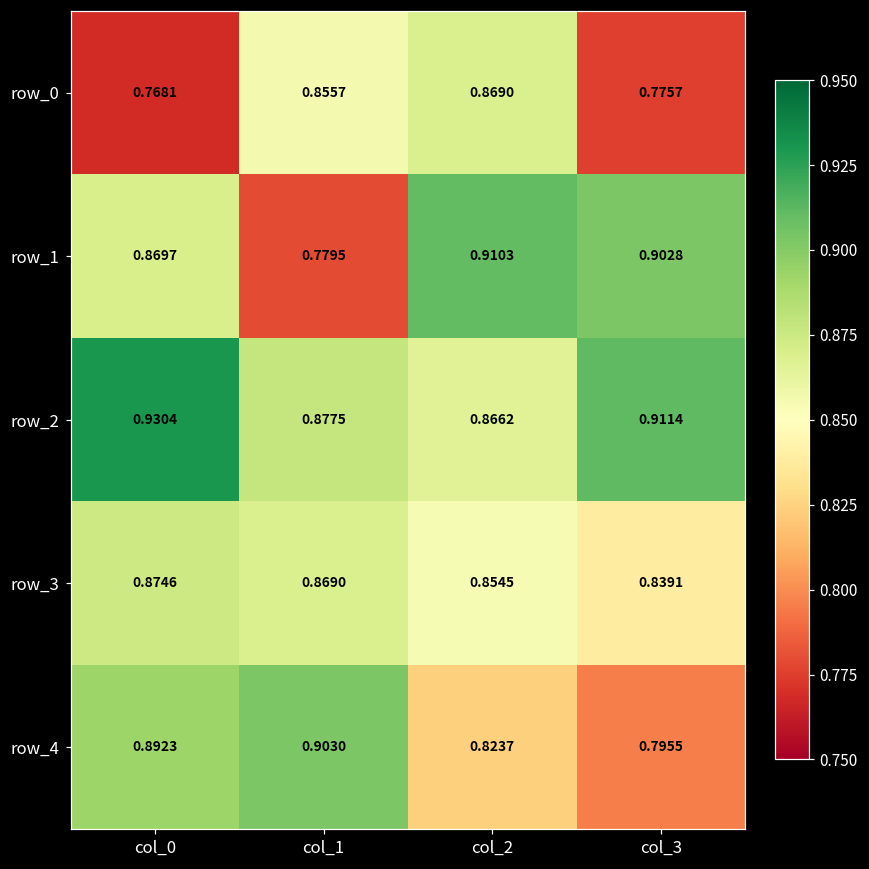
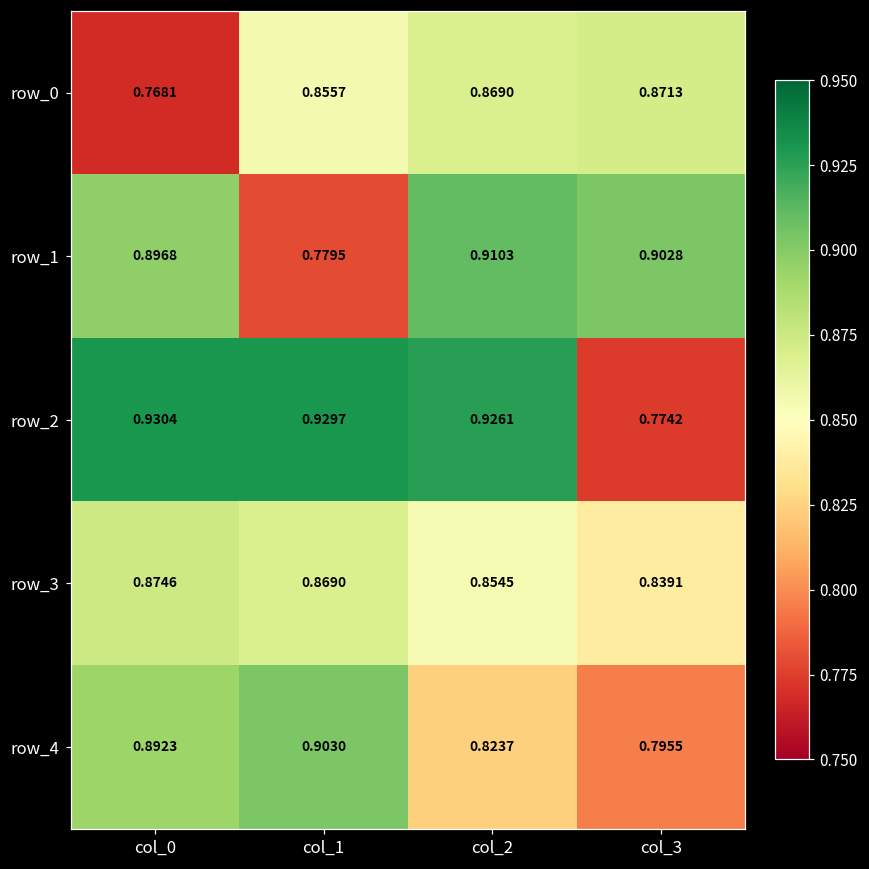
  {
    "row_0": {
      "col_0": 0.7681,
      "col_1": 0.8557,
      "col_2": 0.8690,
-     "col_3": 0.7757
+     "col_3": 0.8713
    },
    "row_1": {
-     "col_0": 0.8697,
+     "col_0": 0.8968,
      "col_1": 0.7795,
      "col_2": 0.9103,
      "col_3": 0.9028
    },
    "row_2": {
      "col_0": 0.9304,
-     "col_1": 0.8775,
-     "col_2": 0.8662,
-     "col_3": 0.9114
+     "col_1": 0.9297,
+     "col_2": 0.9261,
+     "col_3": 0.7742
    },
    "row_3": {
      "col_0": 0.8746,
      "col_1": 0.8690,
      "col_2": 0.8545,
      "col_3": 0.8391
    },
    "row_4": {
      "col_0": 0.8923,
      "col_1": 0.9030,
      "col_2": 0.8237,
      "col_3": 0.7955
    }
  }
